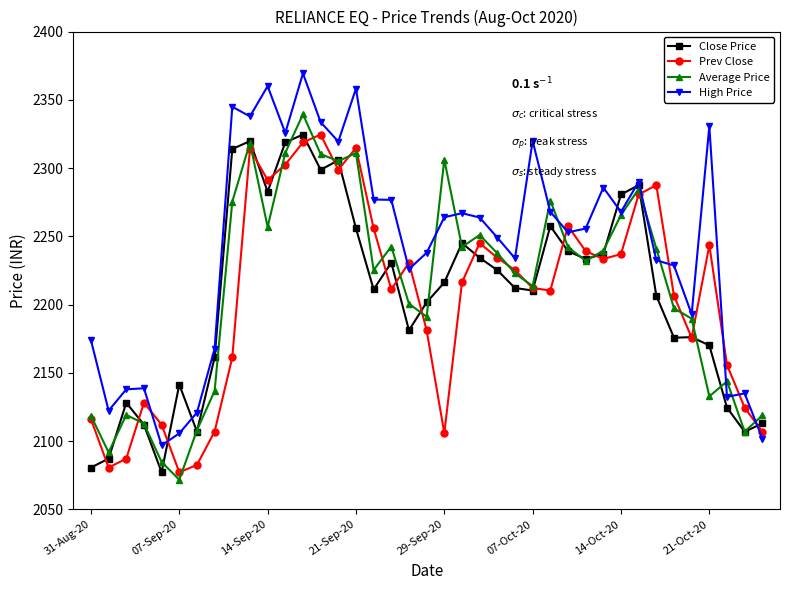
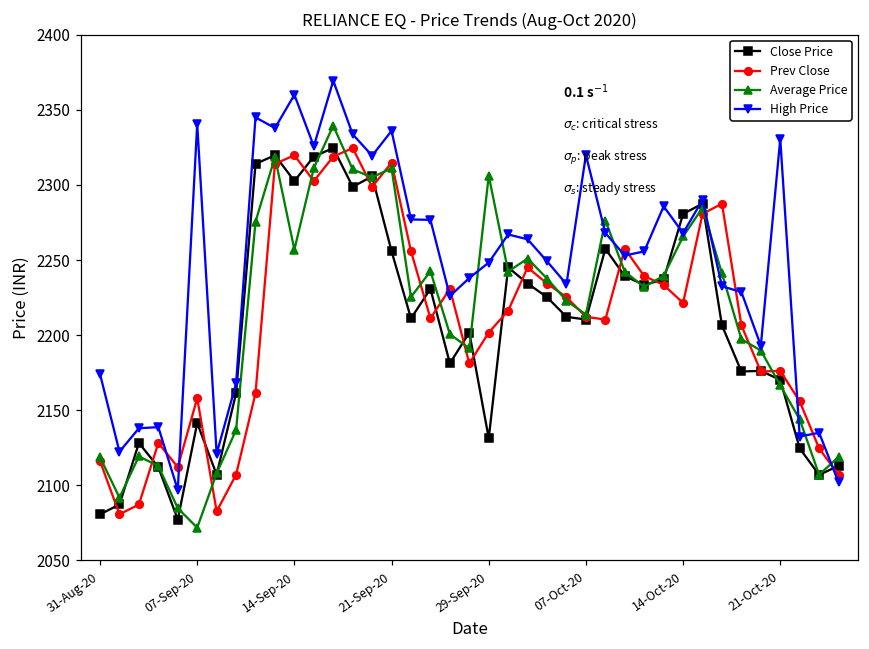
  {
    "Close Price": {
      "31-Aug-20": 2081,
      "07-Sep-20": 2141,
-     "14-Sep-20": 2283,
+     "14-Sep-20": 2303,
      "21-Sep-20": 2256,
-     "29-Sep-20": 2216,
+     "29-Sep-20": 2131,
      "14-Oct-20": 2281,
      "21-Oct-20": 2170
    },
    "Prev Close": {
      "31-Aug-20": 2116,
-     "07-Sep-20": 2077,
-     "14-Sep-20": 2291,
+     "07-Sep-20": 2158,
+     "14-Sep-20": 2320,
      "21-Sep-20": 2315,
-     "29-Sep-20": 2106,
-     "14-Oct-20": 2237,
-     "21-Oct-20": 2244
+     "29-Sep-20": 2202,
+     "14-Oct-20": 2221,
+     "21-Oct-20": 2176
    },
    "Average Price": {
      "31-Aug-20": 2119,
      "07-Sep-20": 2072,
      "14-Sep-20": 2257,
      "21-Sep-20": 2311,
      "29-Sep-20": 2306,
      "14-Oct-20": 2266,
-     "21-Oct-20": 2133
+     "21-Oct-20": 2167
    },
    "High Price": {
      "31-Aug-20": 2174,
-     "07-Sep-20": 2106,
+     "07-Sep-20": 2341,
      "14-Sep-20": 2360,
-     "21-Sep-20": 2358,
-     "29-Sep-20": 2264,
+     "21-Sep-20": 2336,
+     "29-Sep-20": 2248,
      "07-Oct-20": 2320,
      "14-Oct-20": 2268,
      "21-Oct-20": 2331
    }
  }
